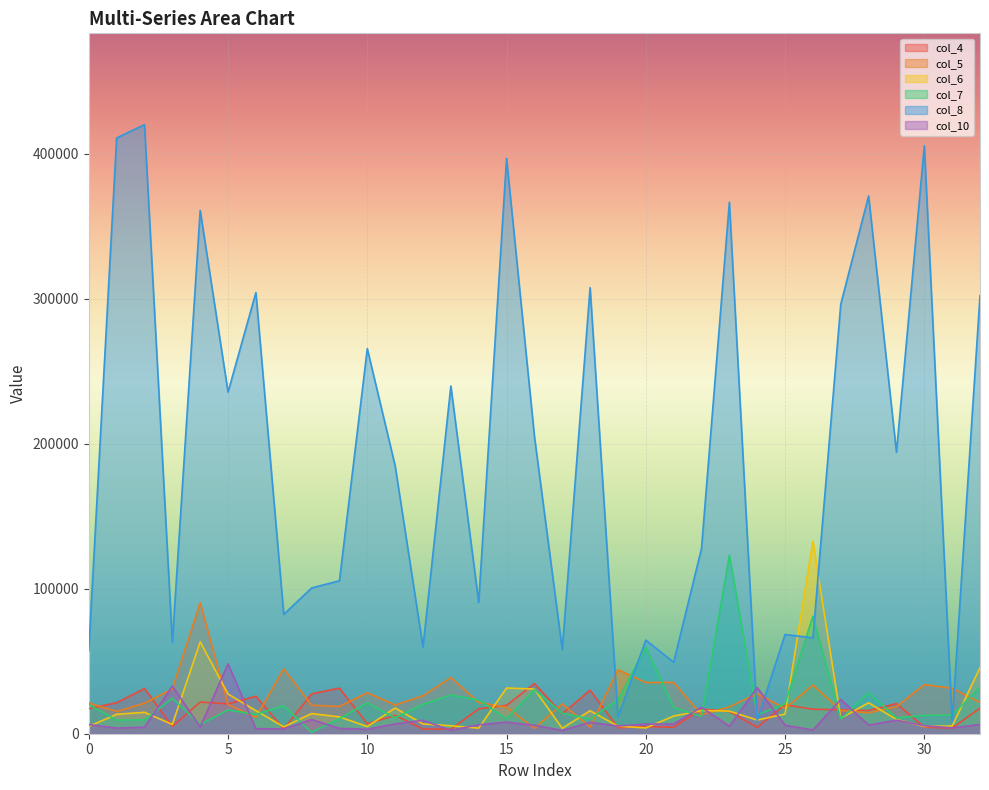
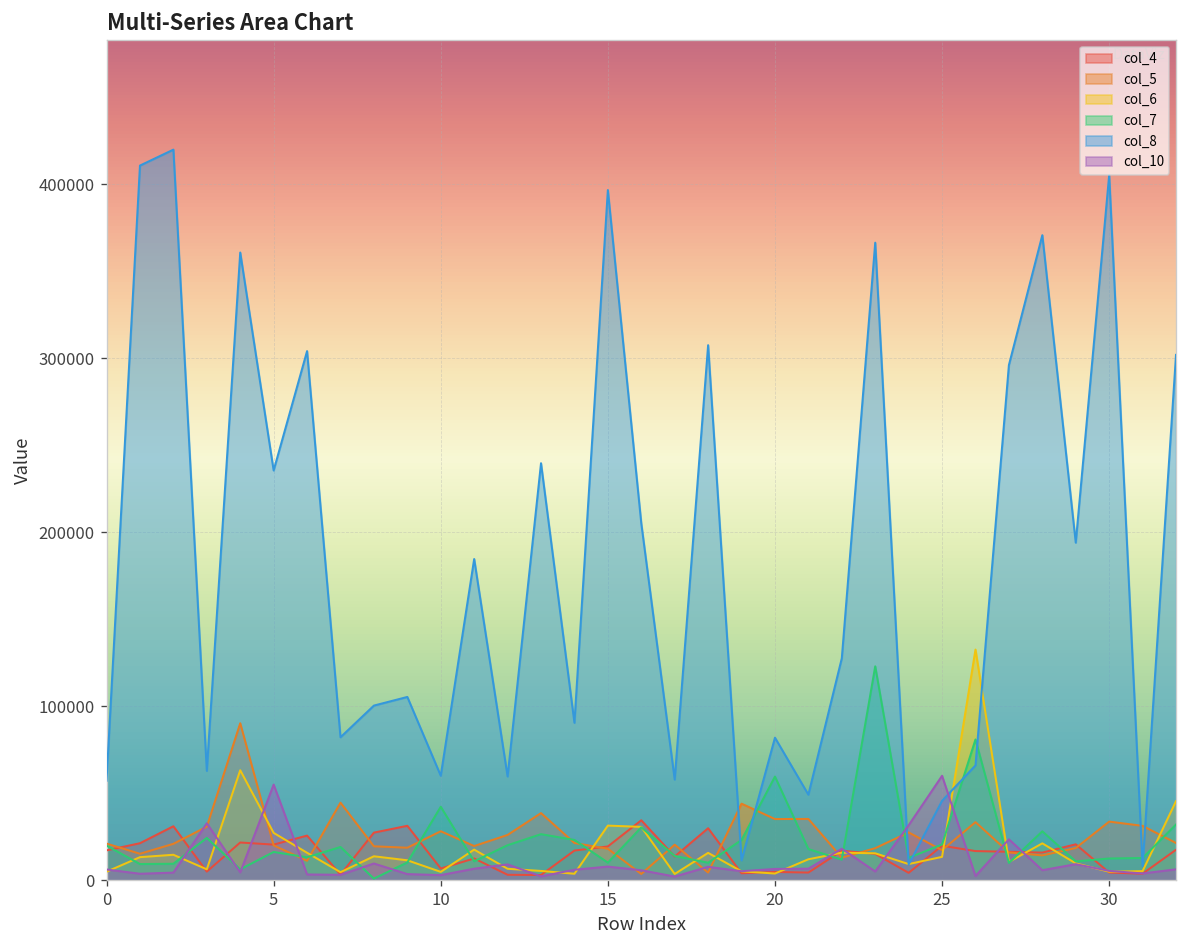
  {
    "col_7": {
      "5": 16000,
-     "10": 21000,
+     "10": 42000,
      "15": 10000,
      "20": 60000,
      "30": 13000
    },
    "col_8": {
      "0": 57000,
      "5": 236000,
-     "10": 266000,
+     "10": 60000,
      "15": 397000,
-     "20": 65000,
-     "25": 68000,
+     "20": 82000,
+     "25": 46000,
      "30": 405000
    },
    "col_10": {
-     "5": 48000,
+     "5": 55000,
      "10": 3000,
      "15": 8000,
-     "25": 6000
+     "25": 60000
    }
  }
